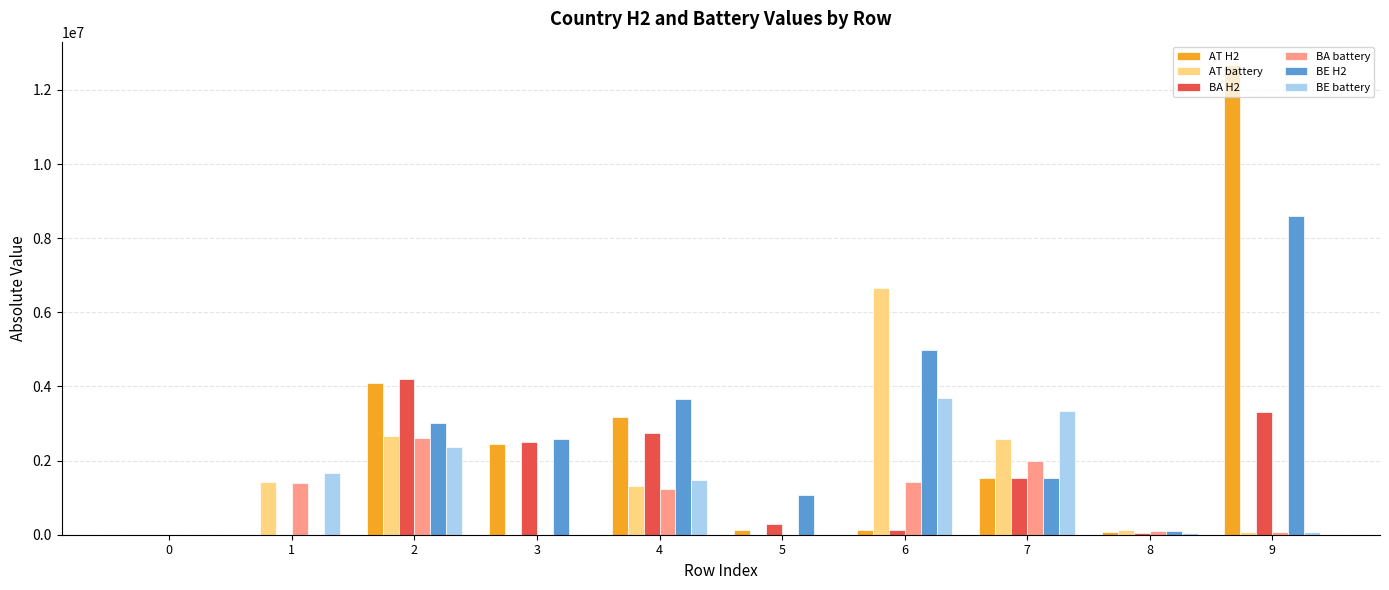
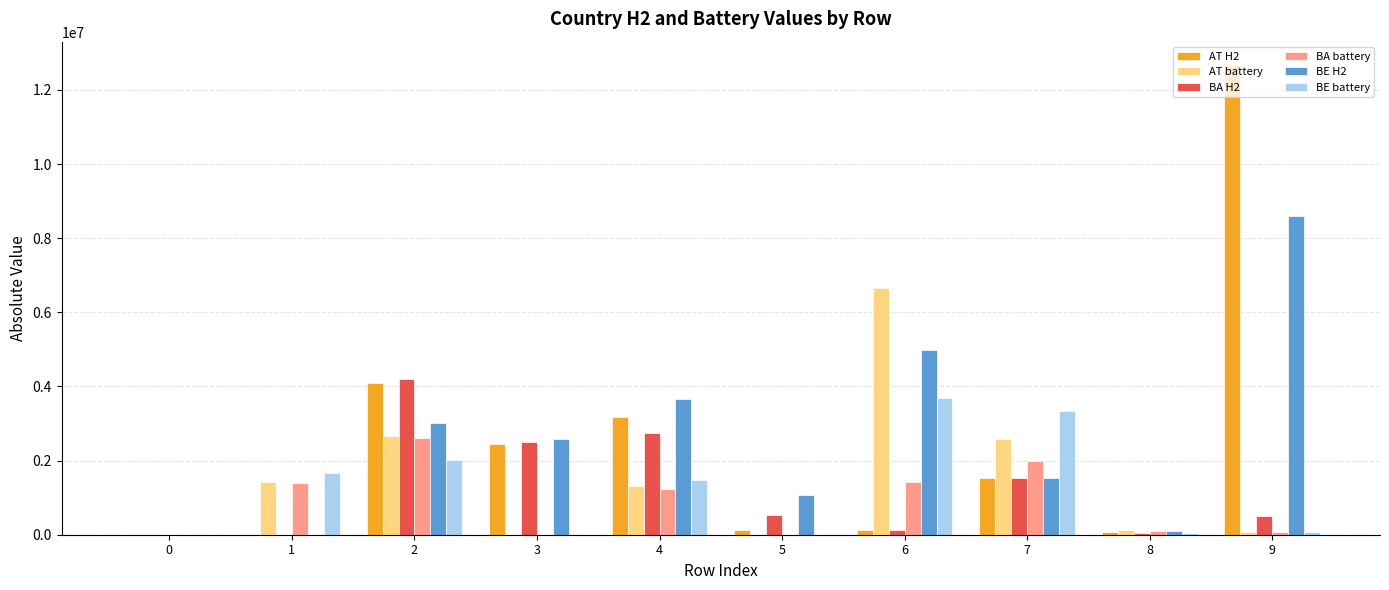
  {
    "AT H2": {
      "2": 4100000,
      "3": 2500000,
      "4": 3200000,
      "5": 100000,
      "6": 100000,
      "7": 1500000,
      "8": 100000
    },
    "BA H2": {
      "2": 4200000,
      "3": 2500000,
      "4": 2700000,
-     "5": 300000,
+     "5": 500000,
      "6": 100000,
      "7": 1500000,
-     "9": 3300000
+     "9": 500000
    },
    "BE H2": {
      "2": 3000000,
      "3": 2600000,
      "4": 3700000,
      "5": 1100000,
      "6": 5000000,
      "7": 1500000,
      "8": 100000,
      "9": 8600000
    },
    "BE battery": {
      "1": 1700000,
-     "2": 2400000,
+     "2": 2000000,
      "4": 1500000,
      "6": 3700000,
      "7": 3300000
    }
  }
